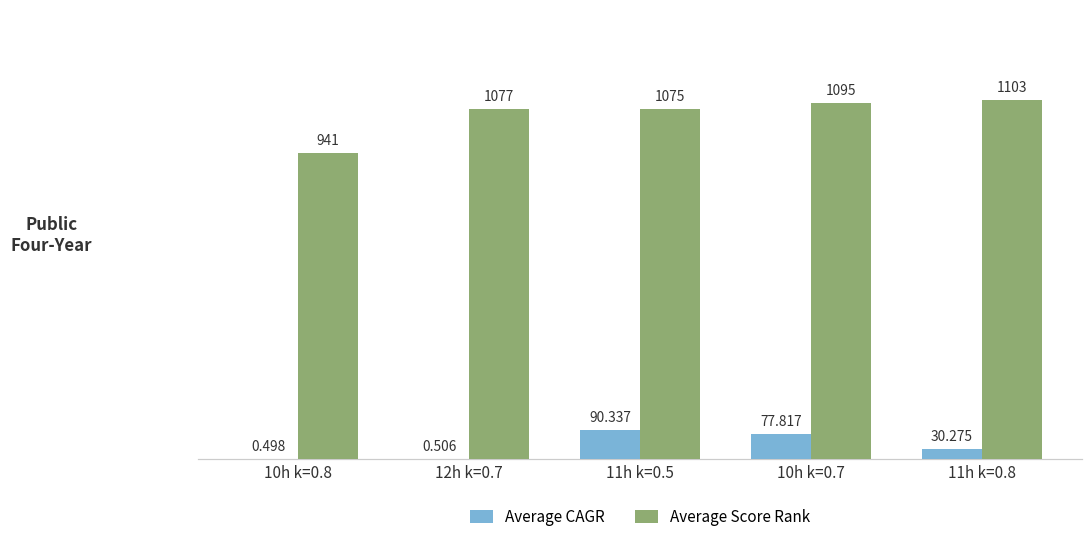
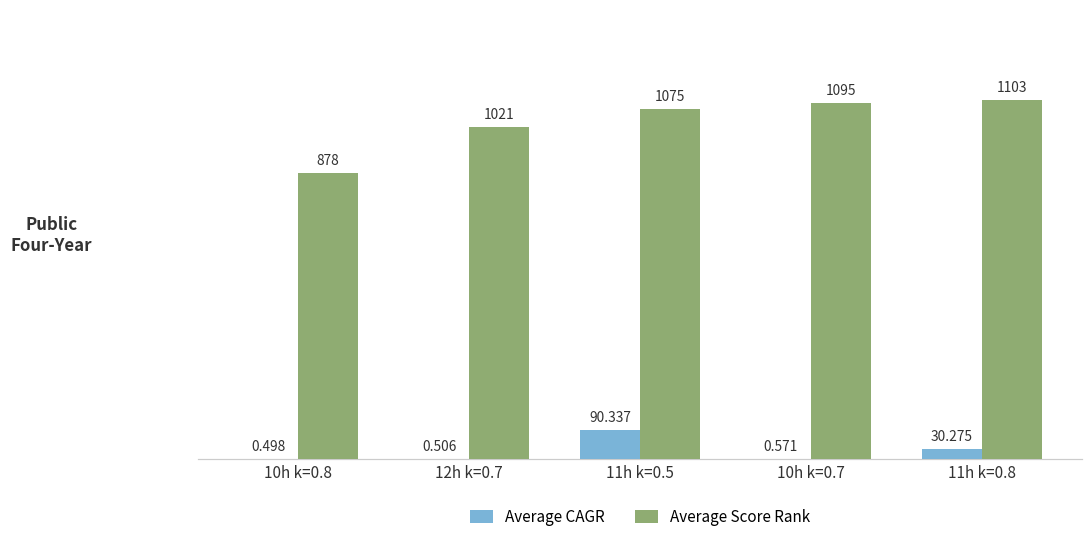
  {
    "Average CAGR": {
      "10h k=0.8": 0.498,
      "12h k=0.7": 0.506,
      "11h k=0.5": 90.337,
-     "10h k=0.7": 77.817,
+     "10h k=0.7": 0.571,
      "11h k=0.8": 30.275
    },
    "Average Score Rank": {
-     "10h k=0.8": 941,
-     "12h k=0.7": 1077,
+     "10h k=0.8": 878,
+     "12h k=0.7": 1021,
      "11h k=0.5": 1075,
      "10h k=0.7": 1095,
      "11h k=0.8": 1103
    }
  }
